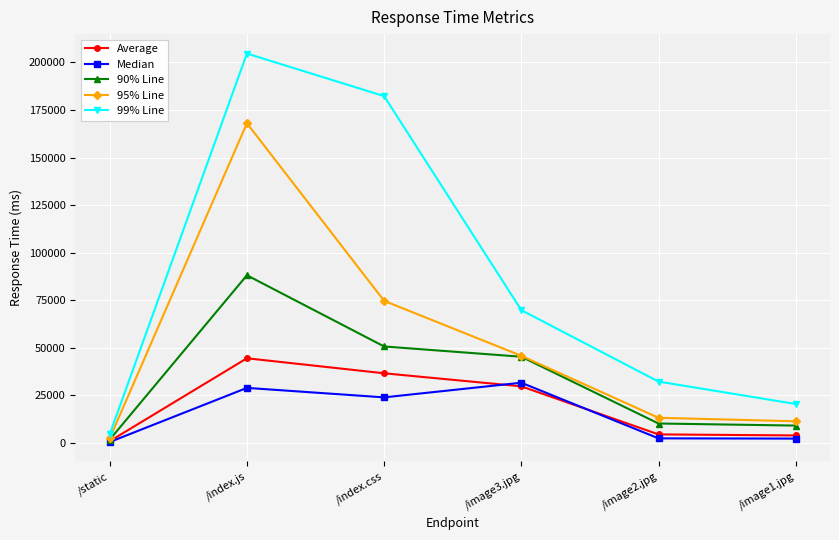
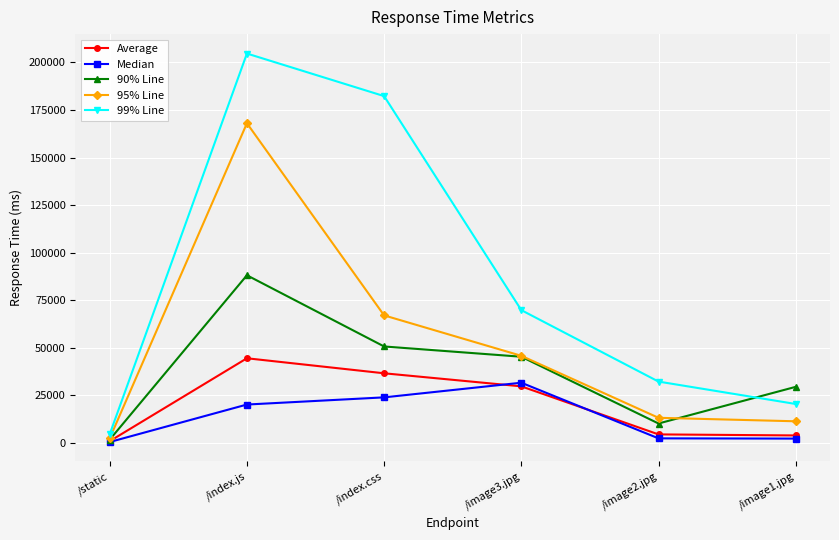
  {
    "Average": {
      "/index.js": 45000,
      "/index.css": 37000,
      "/image3.jpg": 30000,
      "/image2.jpg": 5000,
      "/image1.jpg": 4000
    },
    "Median": {
-     "/index.js": 29000,
+     "/index.js": 20000,
      "/index.css": 24000,
      "/image3.jpg": 32000,
      "/image2.jpg": 2000,
      "/image1.jpg": 2000
    },
    "90% Line": {
      "/index.js": 88000,
      "/index.css": 51000,
      "/image2.jpg": 10000,
-     "/image1.jpg": 9000
+     "/image1.jpg": 29000
    },
    "95% Line": {
      "/index.js": 168000,
-     "/index.css": 75000,
+     "/index.css": 67000,
      "/image2.jpg": 13000,
      "/image1.jpg": 11000
    },
    "99% Line": {
      "/static": 5000,
      "/index.js": 205000,
      "/index.css": 182000,
      "/image3.jpg": 70000,
      "/image2.jpg": 32000,
      "/image1.jpg": 20000
    }
  }
